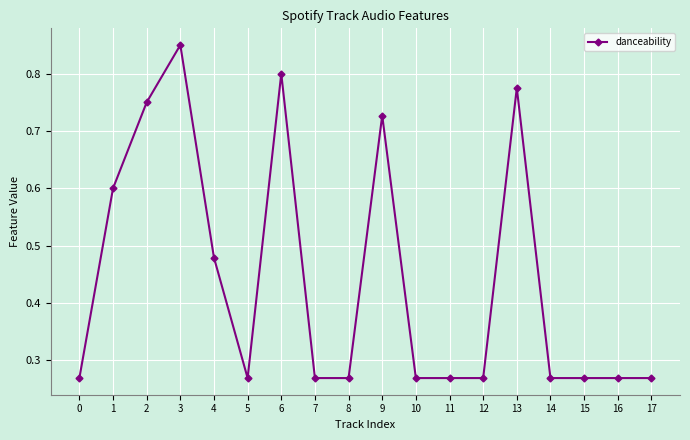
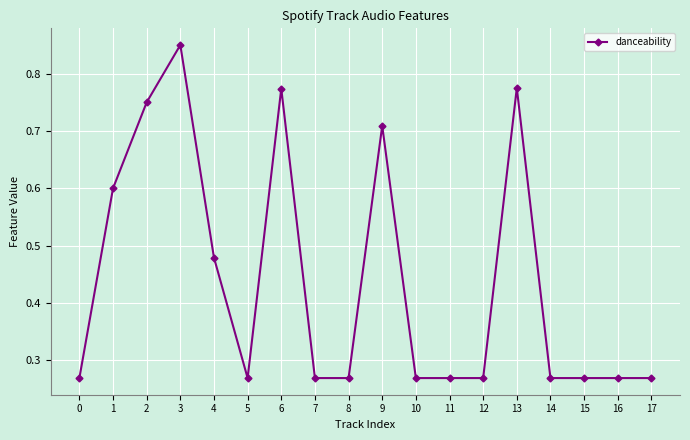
  {
    "0": 0.27,
    "1": 0.60,
    "2": 0.75,
    "3": 0.85,
    "4": 0.48,
    "5": 0.27,
-   "6": 0.80,
+   "6": 0.77,
    "7": 0.27,
    "8": 0.27,
-   "9": 0.73,
+   "9": 0.71,
    "10": 0.27,
    "11": 0.27,
    "12": 0.27,
    "13": 0.78,
    "14": 0.27,
    "15": 0.27,
    "16": 0.27,
    "17": 0.27
  }
